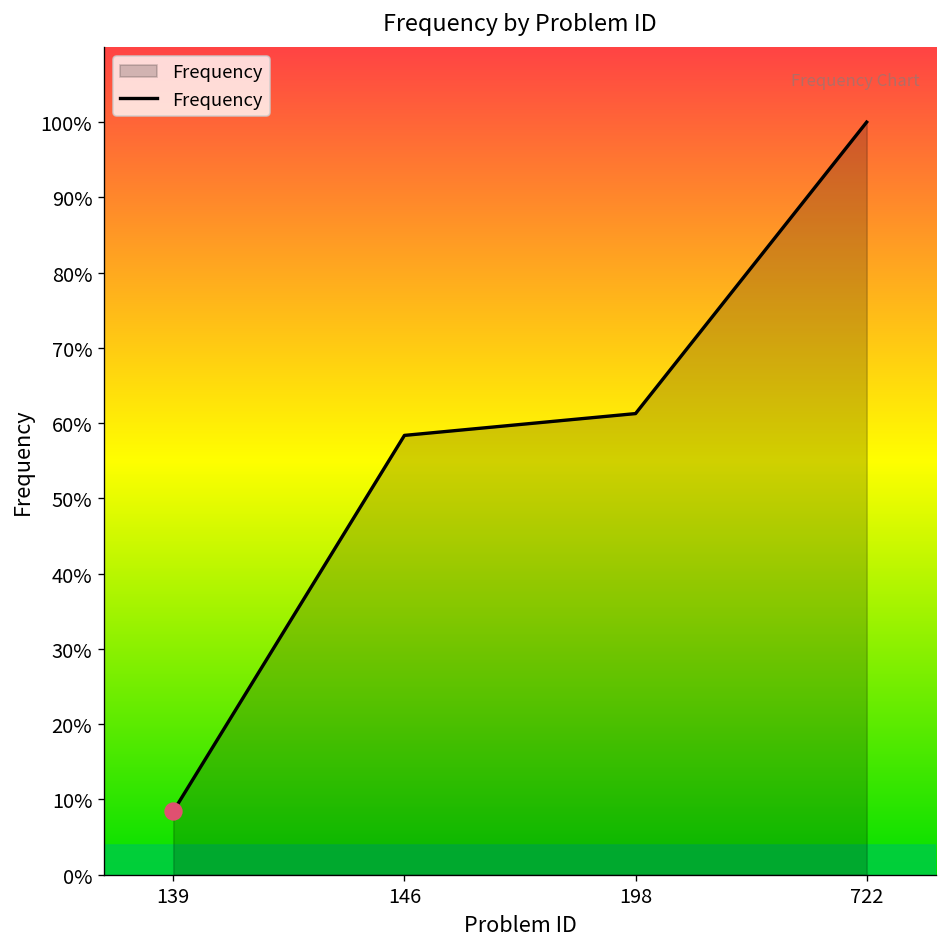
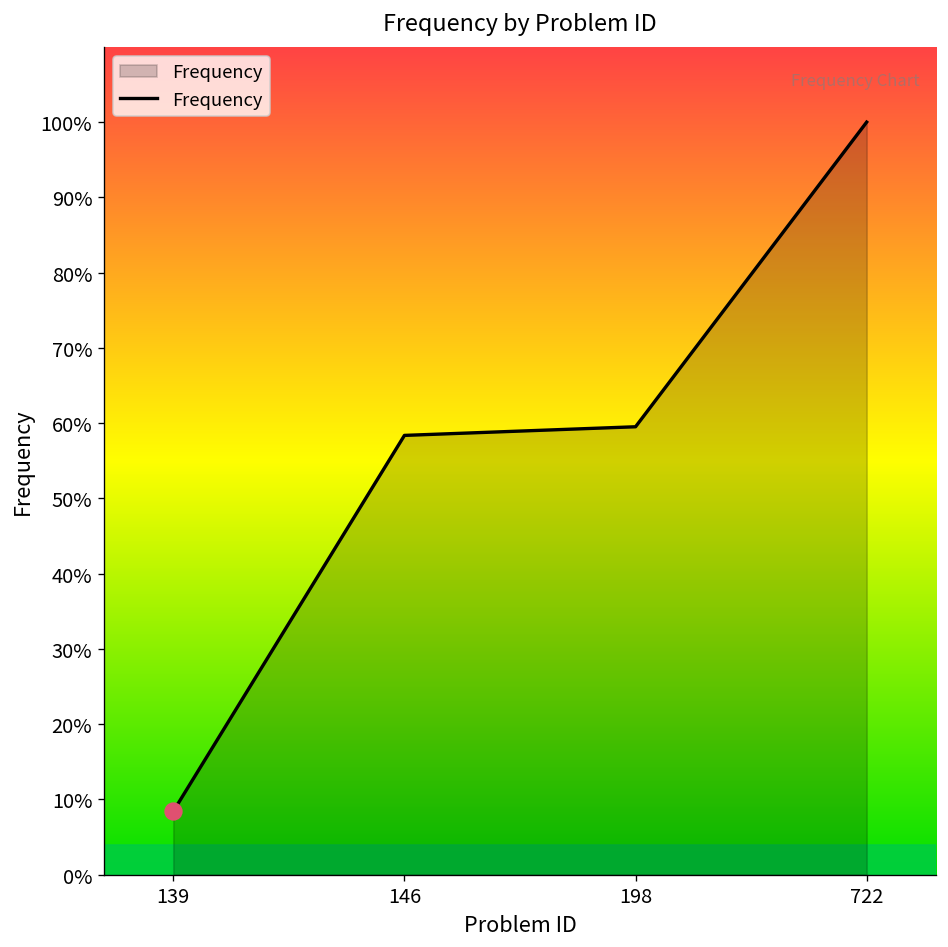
  {
    "Frequency": {
      "146": "58%",
-     "198": "61%",
+     "198": "60%",
      "722": "100%"
    }
  }
